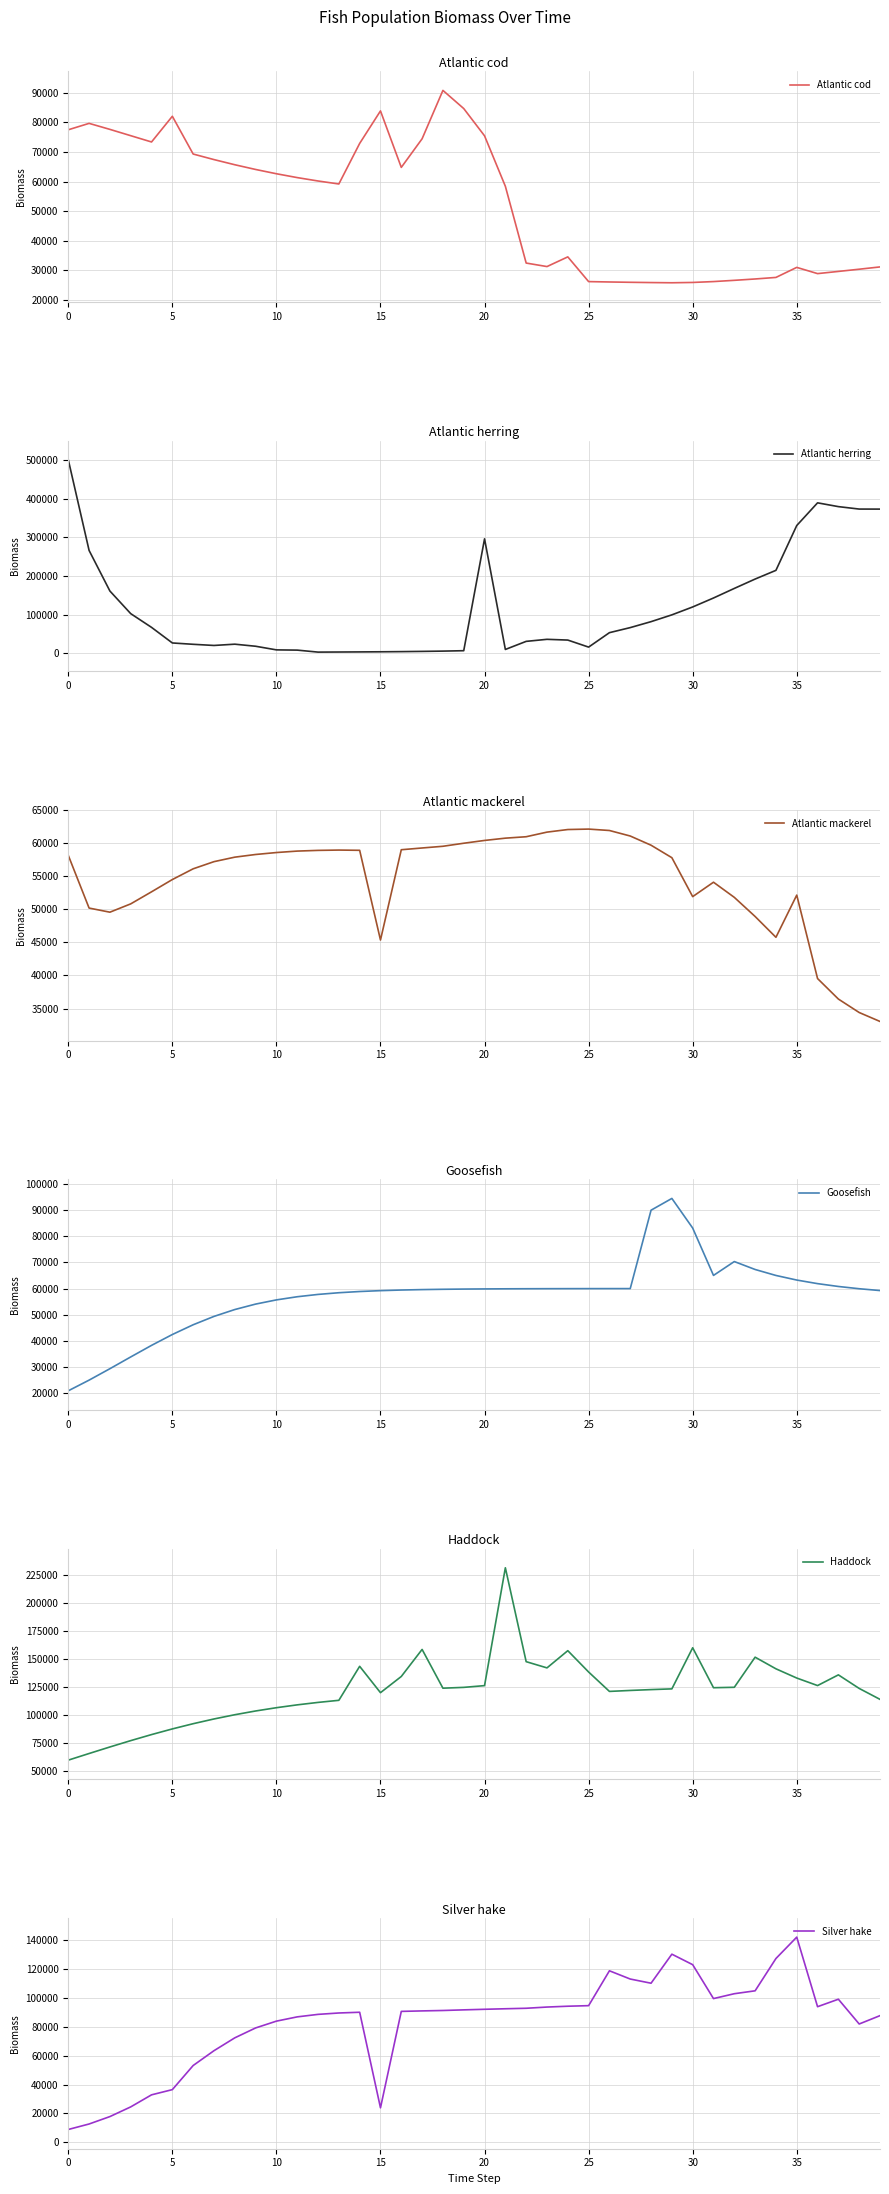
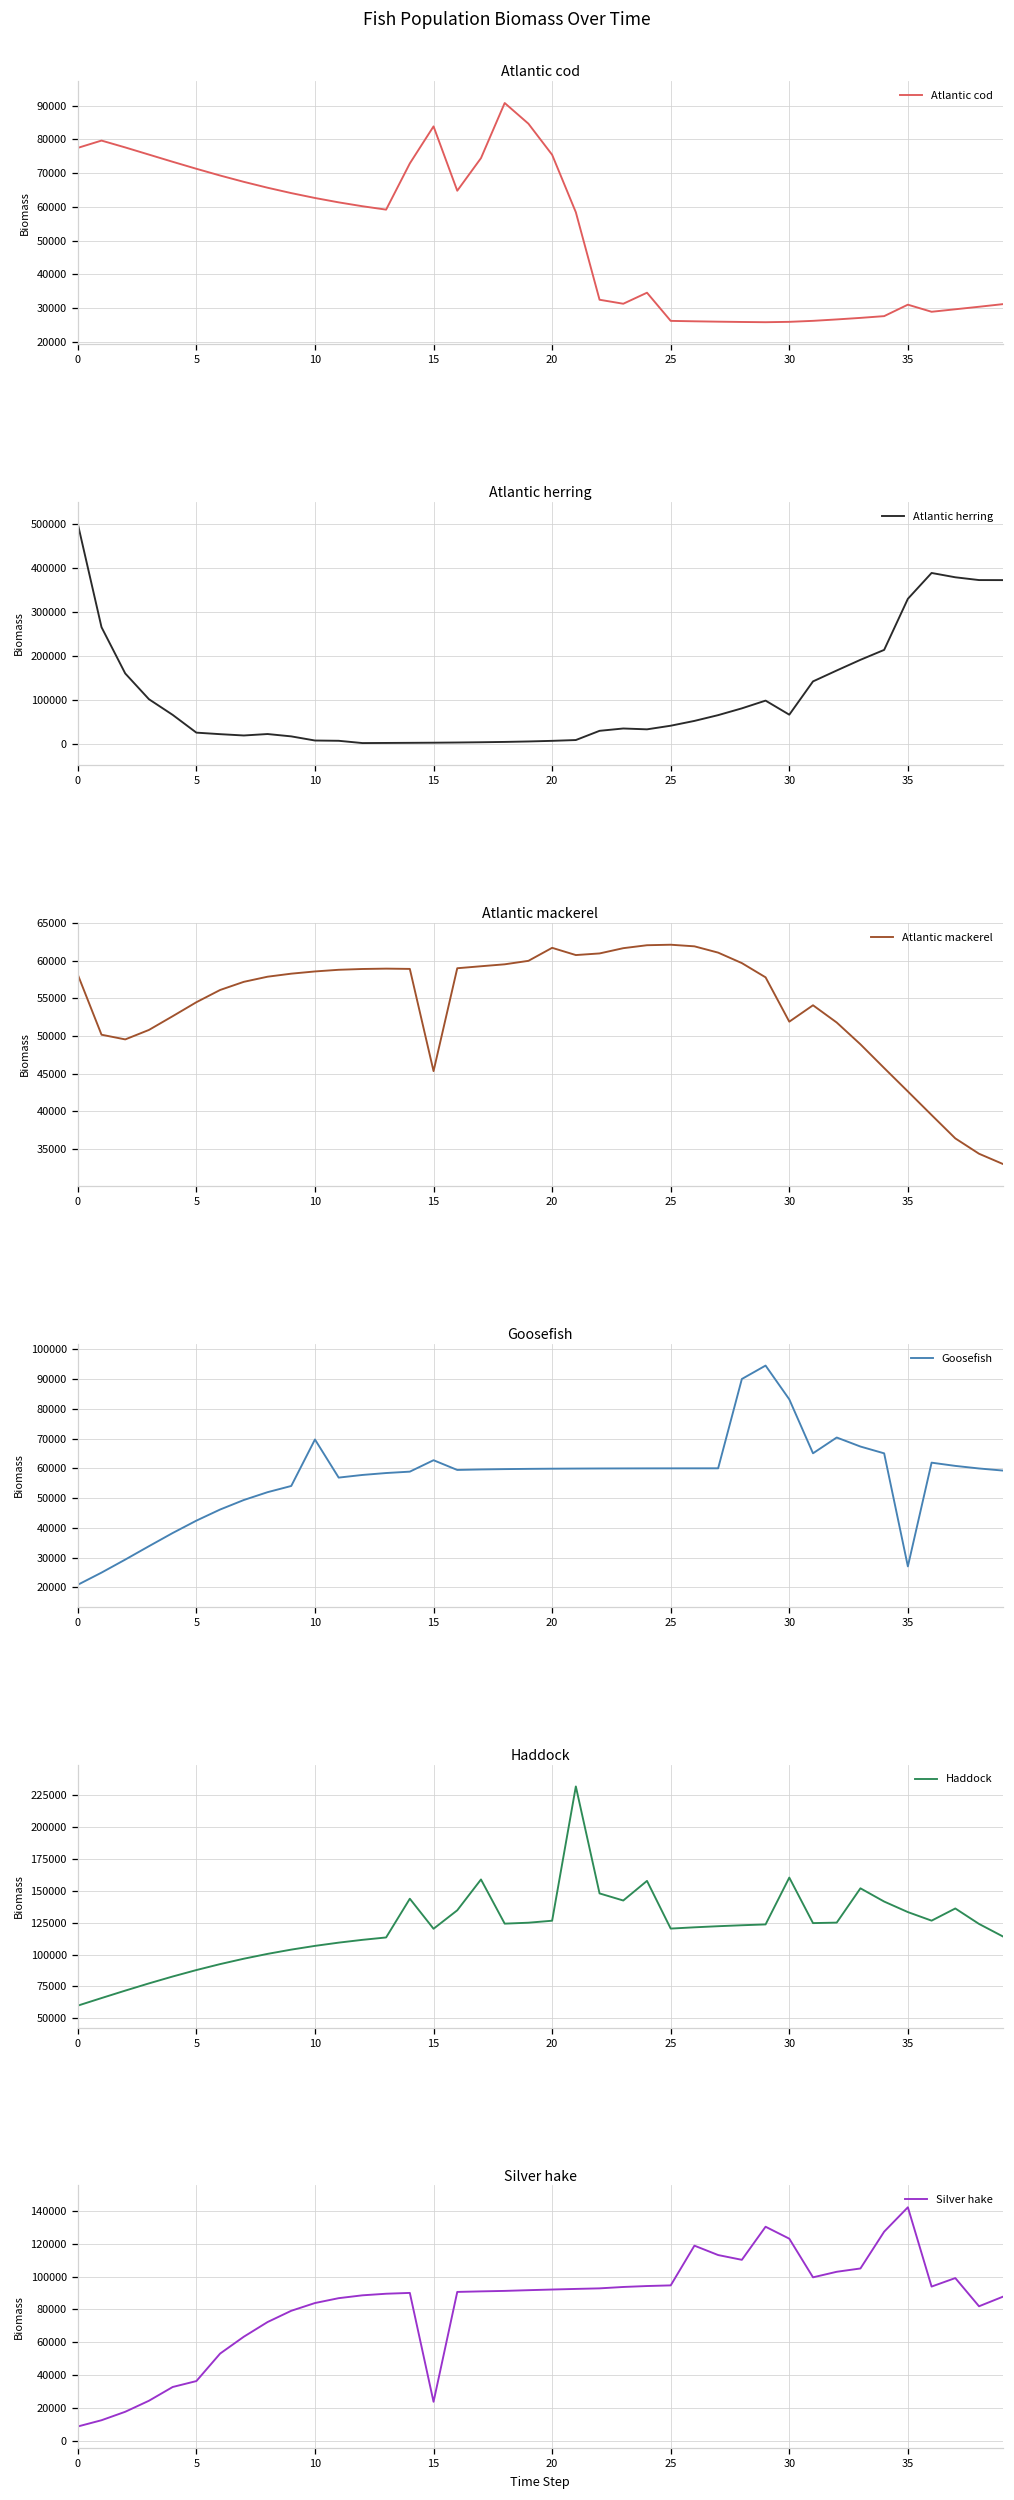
  {
    "Atlantic cod": {
      "0": 77000,
-     "5": 82000,
+     "5": 71000,
      "10": 63000,
      "15": 84000,
      "20": 75000,
      "25": 26000,
      "30": 26000,
      "35": 31000
    },
    "Atlantic herring": {
      "0": 500000,
      "5": 30000,
      "10": 10000,
      "15": 0,
-     "20": 300000,
-     "25": 20000,
-     "30": 120000,
+     "20": 10000,
+     "25": 40000,
+     "30": 70000,
      "35": 330000
    },
    "Atlantic mackerel": {
      "0": 58000,
      "5": 54000,
      "10": 59000,
      "15": 45000,
-     "20": 60000,
+     "20": 62000,
      "25": 62000,
      "30": 52000,
-     "35": 52000
+     "35": 43000
    },
    "Goosefish": {
      "0": 21000,
      "5": 42000,
-     "10": 56000,
-     "15": 59000,
+     "10": 70000,
+     "15": 63000,
      "20": 60000,
      "25": 60000,
      "30": 83000,
-     "35": 63000
+     "35": 27000
    },
    "Haddock": {
      "0": 60000,
      "5": 88000,
      "10": 107000,
      "15": 120000,
      "20": 126000,
-     "25": 139000,
+     "25": 120000,
      "30": 160000,
      "35": 133000
    },
    "Silver hake": {
      "0": 9000,
      "5": 36000,
      "10": 84000,
      "15": 24000,
      "20": 92000,
      "25": 95000,
      "30": 123000,
      "35": 142000
    }
  }
